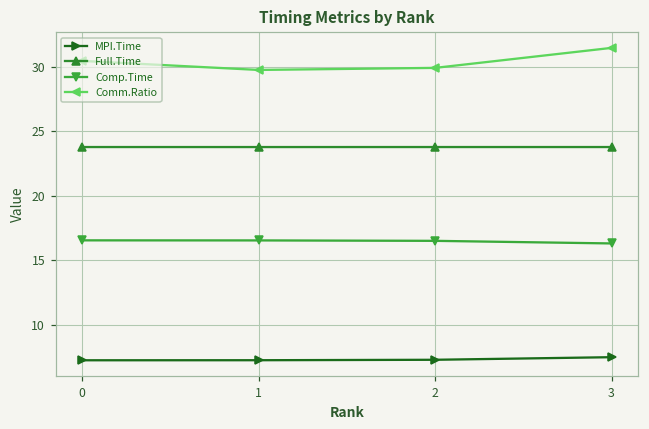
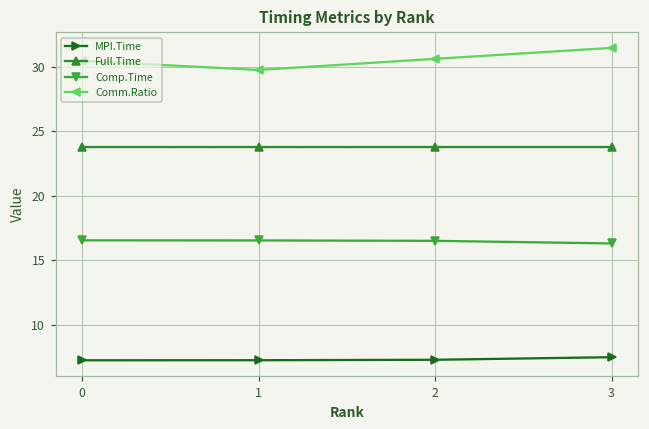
  {
    "Comm.Ratio": {
      "1": 29.7,
-     "2": 29.9,
+     "2": 30.6,
      "3": 31.5
    }
  }
